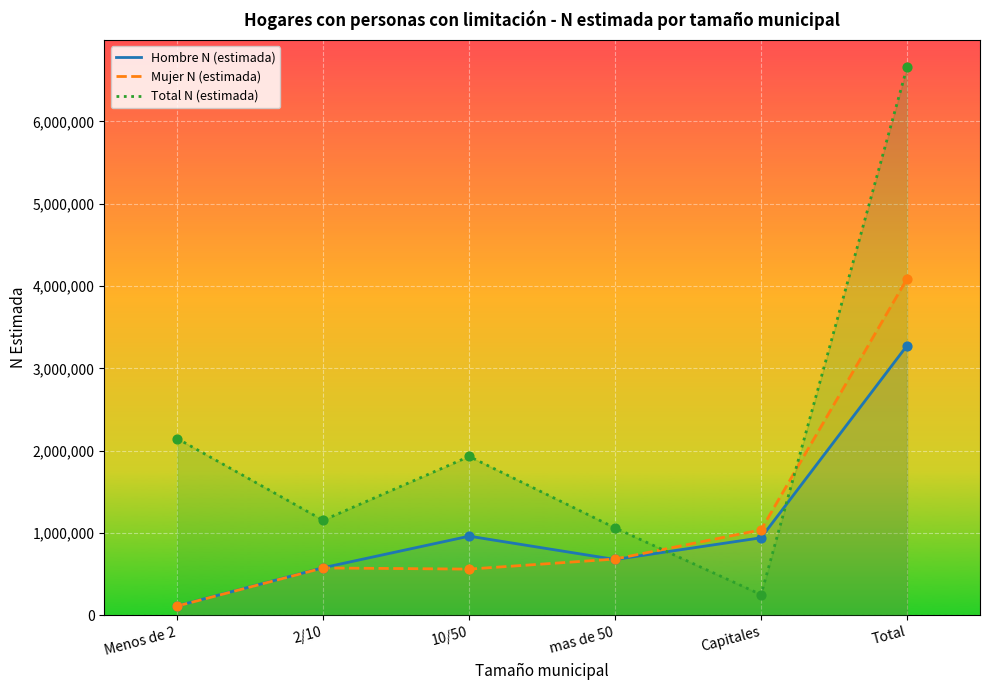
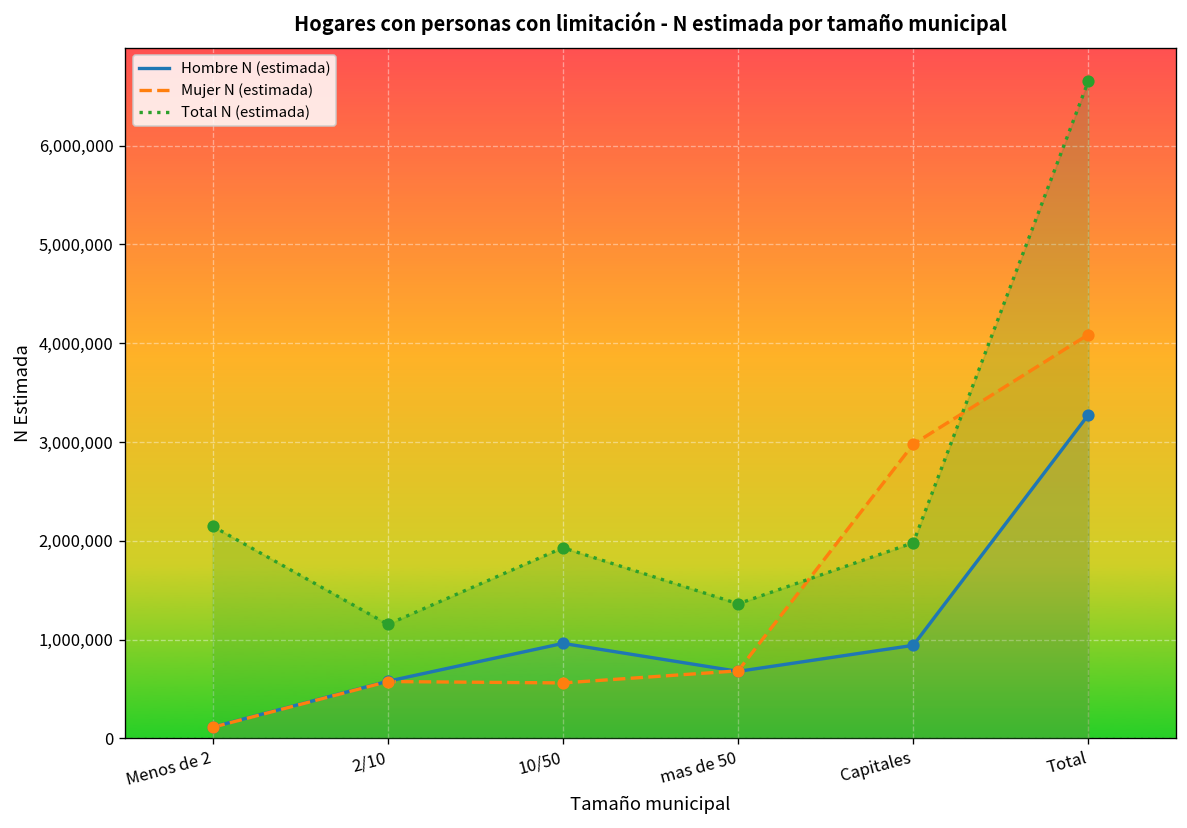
  {
    "Hombre N (estimada)": {
      "10/50": "1,000,000",
      "Capitales": "900,000",
      "Total": "3,300,000"
    },
    "Mujer N (estimada)": {
      "10/50": "600,000",
-     "Capitales": "1,000,000",
+     "Capitales": "3,000,000",
      "Total": "4,100,000"
    },
    "Total N (estimada)": {
      "Menos de 2": "2,100,000",
      "2/10": "1,200,000",
      "10/50": "1,900,000",
-     "mas de 50": "1,100,000",
-     "Capitales": "300,000",
+     "mas de 50": "1,400,000",
+     "Capitales": "2,000,000",
      "Total": "6,700,000"
    }
  }
